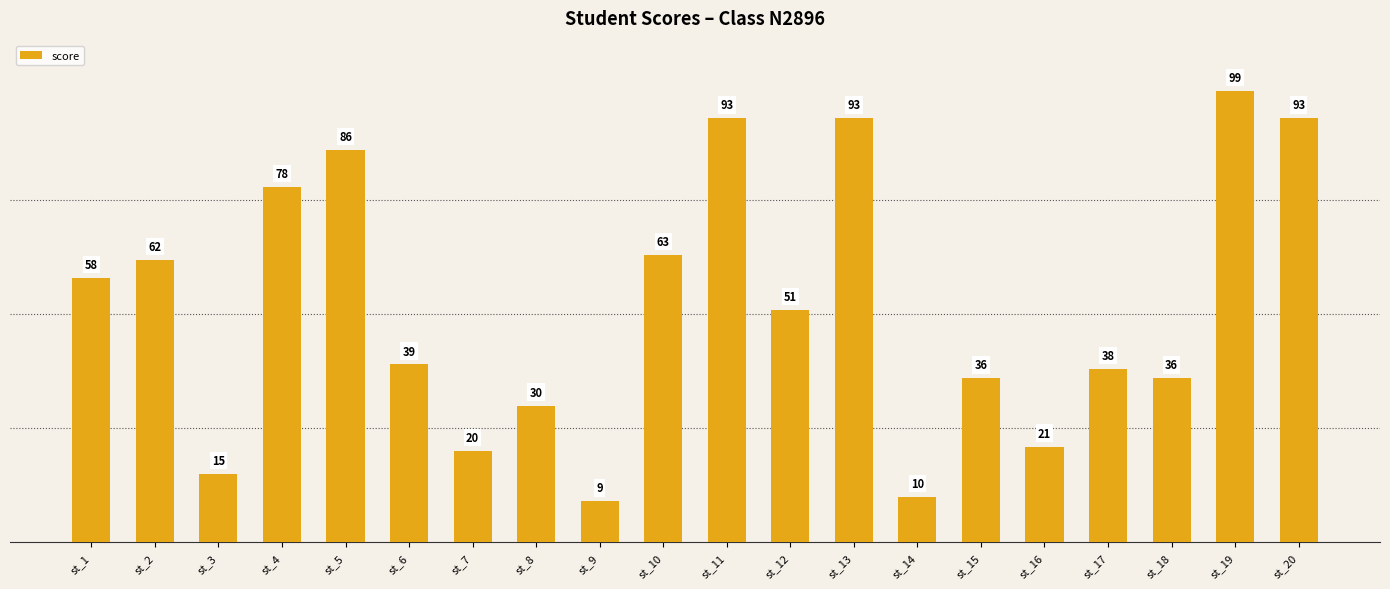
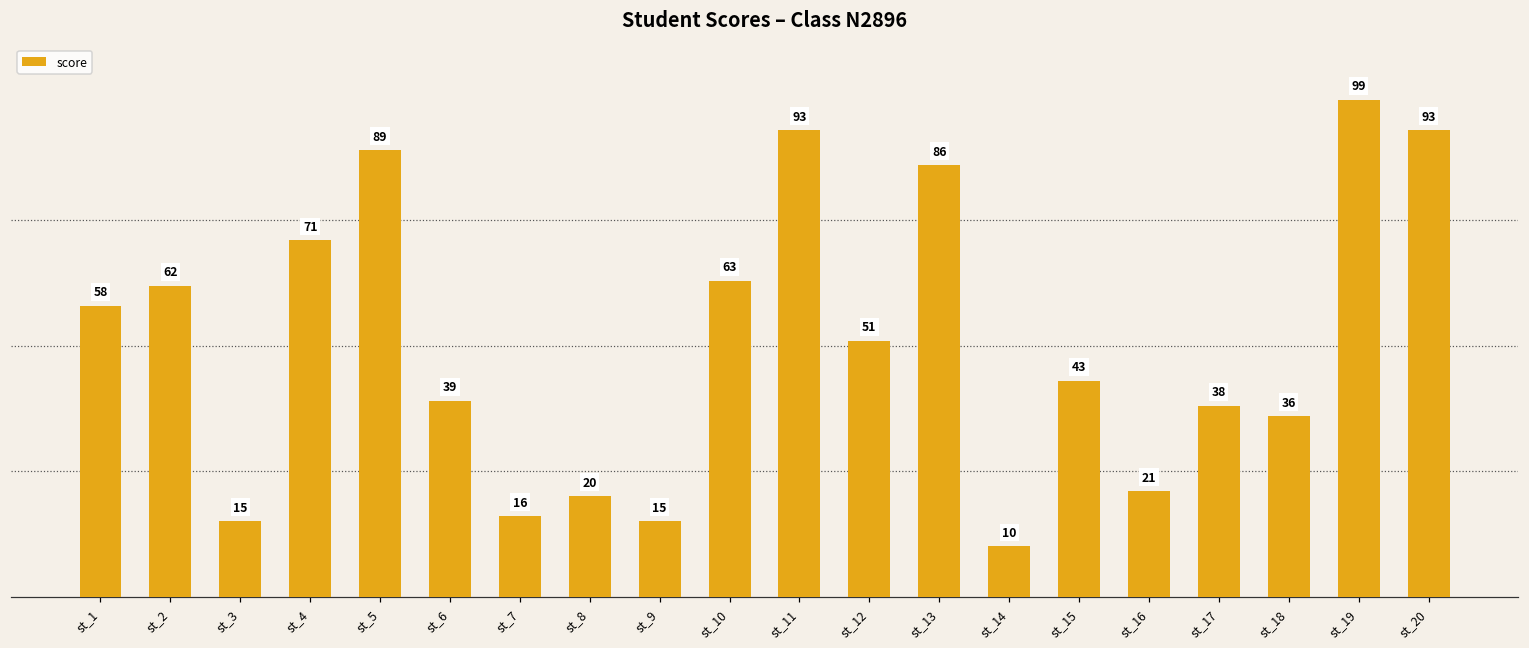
  {
-   "st_4": 78,
-   "st_5": 86,
-   "st_7": 20,
-   "st_8": 30,
-   "st_9": 9,
-   "st_13": 93,
-   "st_15": 36
+   "st_4": 71,
+   "st_5": 89,
+   "st_7": 16,
+   "st_8": 20,
+   "st_9": 15,
+   "st_13": 86,
+   "st_15": 43
  }
